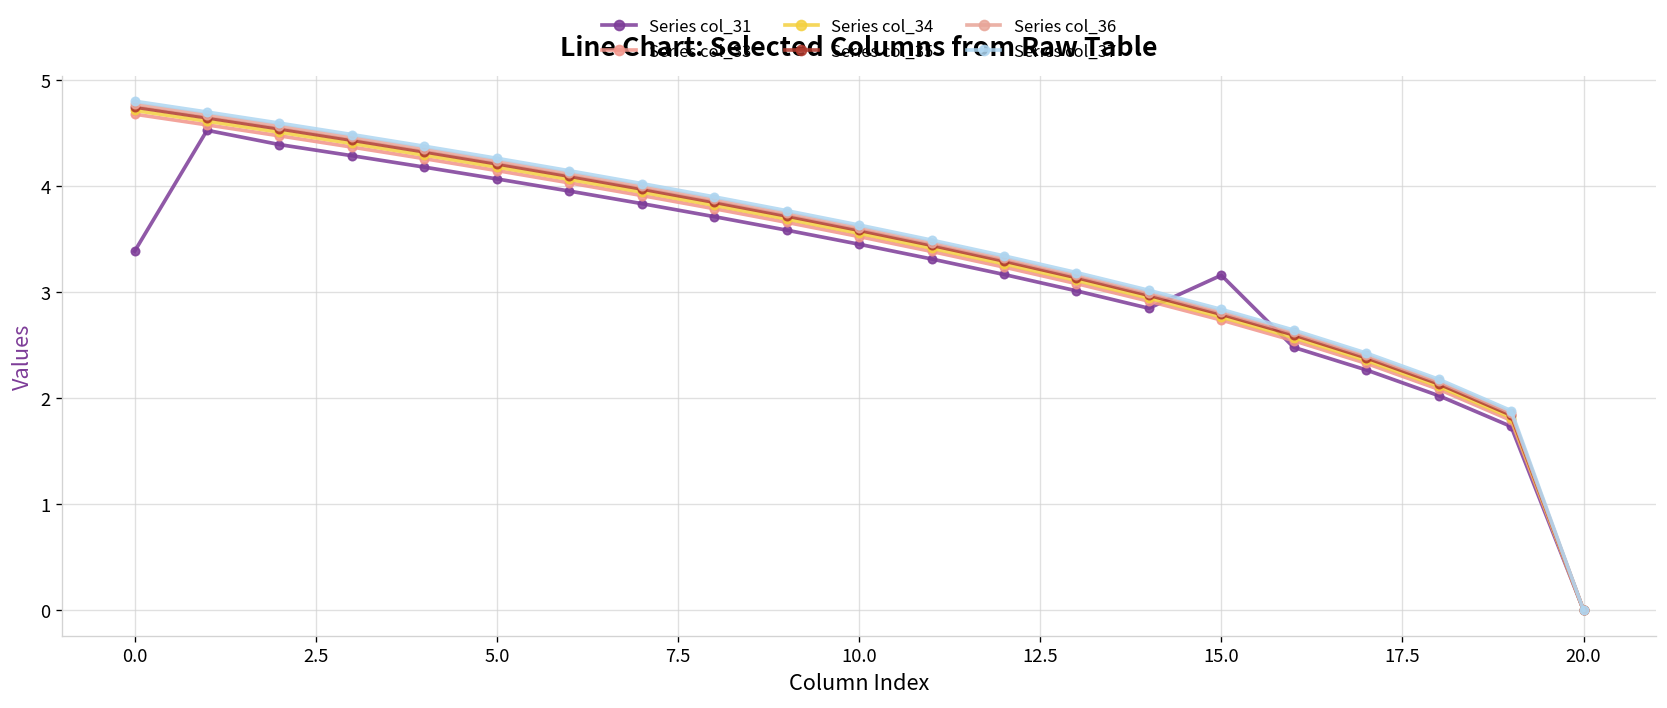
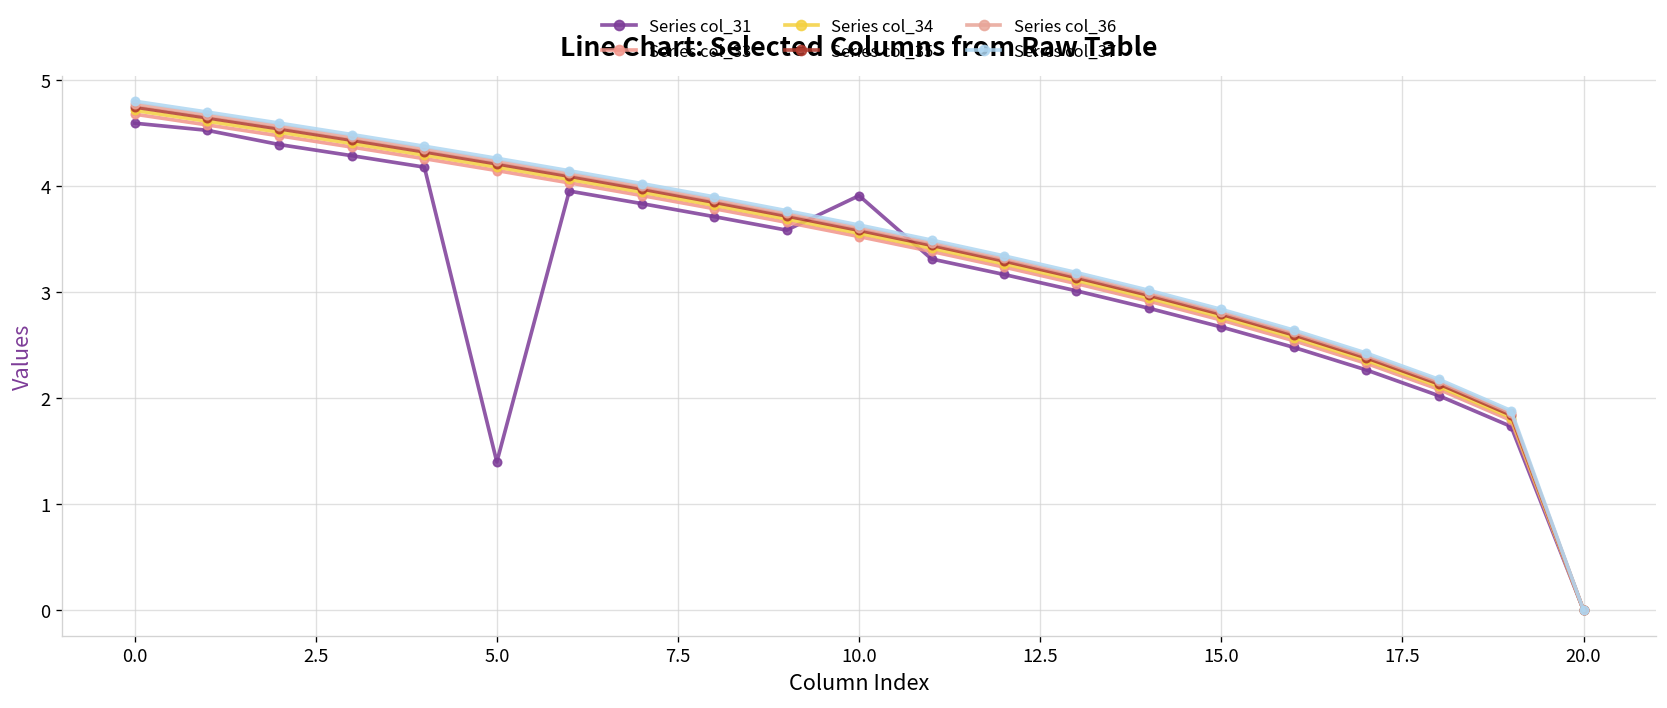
  {
    "Series col_31": {
-     "0.0": 3.4,
-     "5.0": 4.1,
-     "10.0": 3.5,
-     "15.0": 3.2
+     "0.0": 4.6,
+     "5.0": 1.4,
+     "10.0": 3.9,
+     "15.0": 2.7
    },
    "Series col_34": {
      "0.0": 4.7,
      "5.0": 4.2
    }
  }
